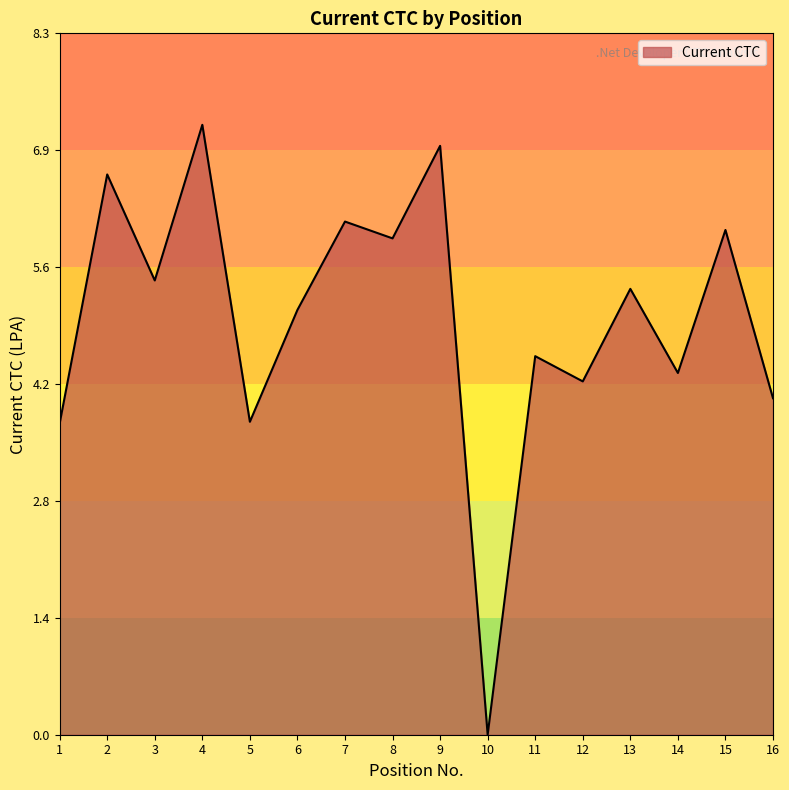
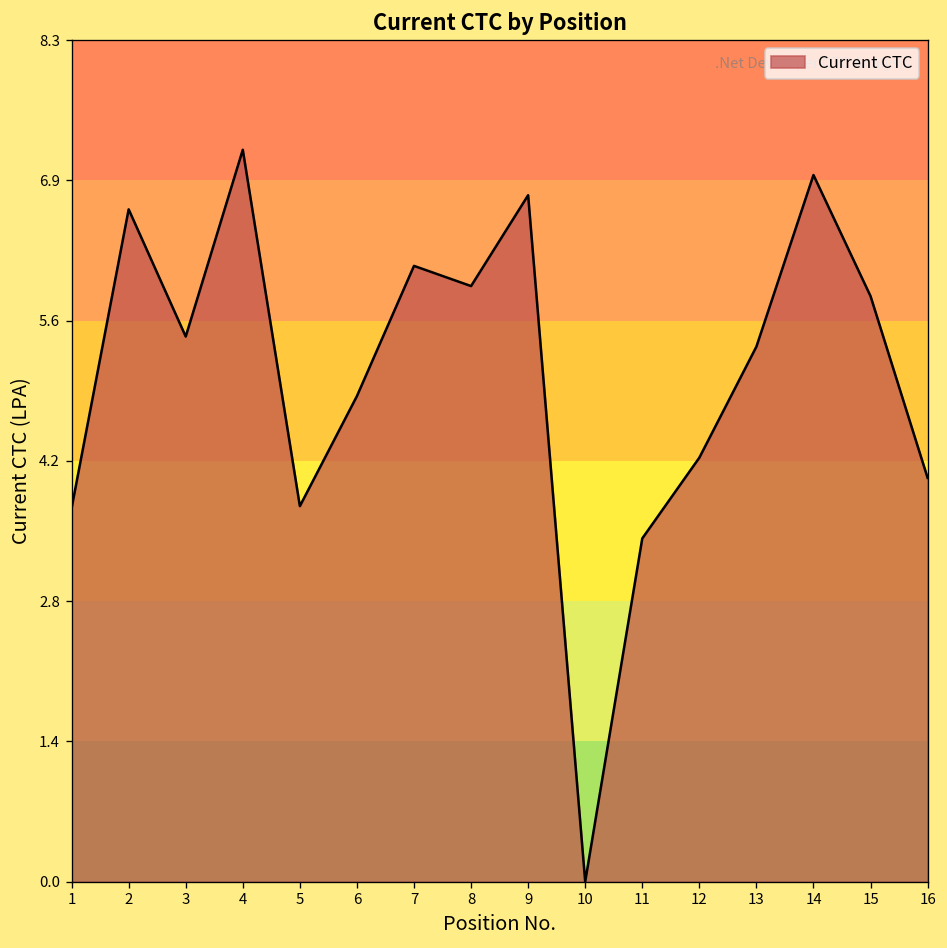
  {
    "1": 3.7,
    "2": 6.7,
    "3": 5.4,
    "4": 7.3,
    "5": 3.7,
-   "6": 5.1,
+   "6": 4.8,
    "7": 6.1,
    "8": 5.9,
-   "9": 7.0,
+   "9": 6.8,
    "10": 0.0,
-   "11": 4.5,
+   "11": 3.4,
    "12": 4.2,
    "13": 5.3,
-   "14": 4.3,
-   "15": 6.0,
+   "14": 7.0,
+   "15": 5.8,
    "16": 4.0
  }
